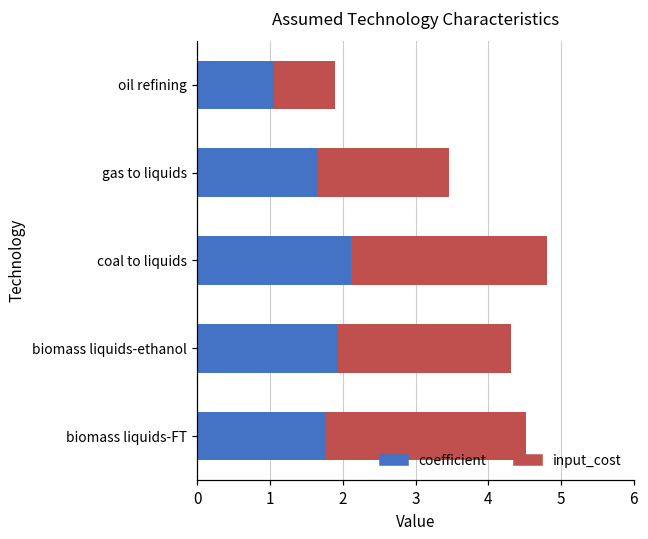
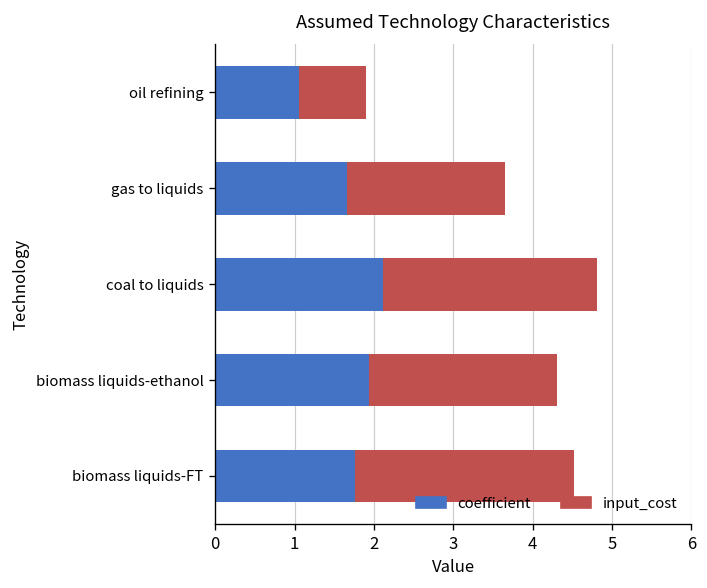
  {
    "coefficient": {
      "oil refining": 1.1,
      "gas to liquids": 1.7,
      "coal to liquids": 2.1,
      "biomass liquids-ethanol": 1.9,
      "biomass liquids-FT": 1.8
    },
    "input_cost": {
      "oil refining": 0.8,
-     "gas to liquids": 1.8,
+     "gas to liquids": 2.0,
      "coal to liquids": 2.7,
      "biomass liquids-ethanol": 2.4,
      "biomass liquids-FT": 2.8
    }
  }
